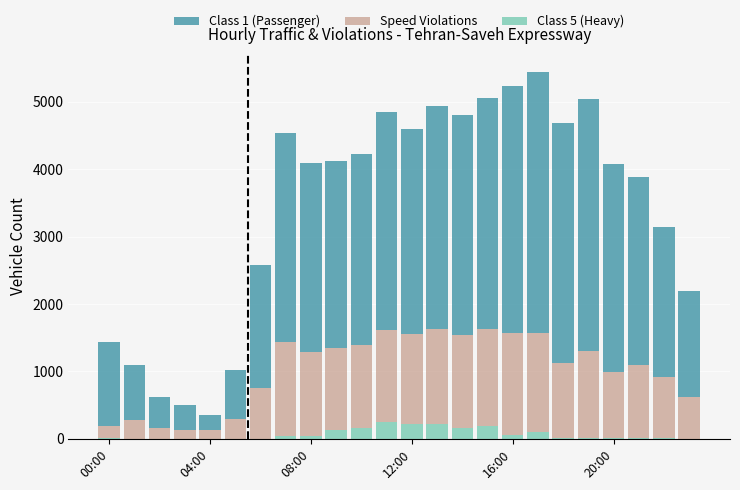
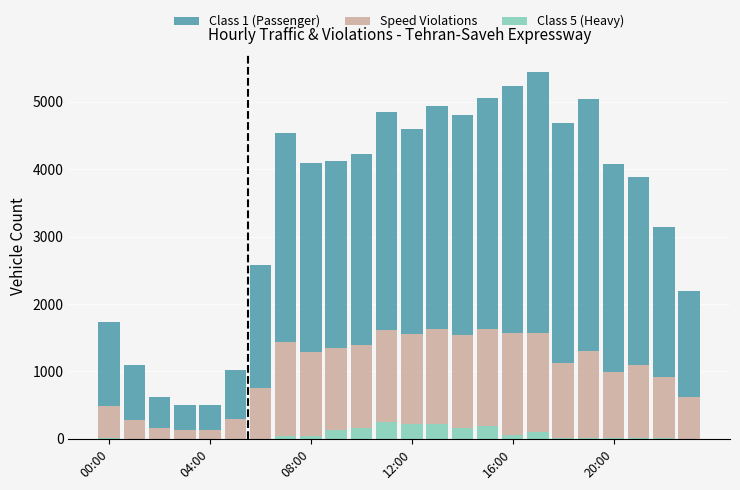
  {
    "Class 5 (Heavy)": {
      "08:00": 0,
      "12:00": 200,
      "16:00": 100
    },
    "Speed Violations": {
-     "00:00": 200,
+     "00:00": 500,
      "04:00": 100,
      "08:00": 1200,
      "12:00": 1300,
      "16:00": 1500,
      "20:00": 1000
    },
    "Class 1 (Passenger)": {
      "00:00": 1200,
-     "04:00": 200,
+     "04:00": 400,
      "08:00": 2800,
      "12:00": 3000,
      "16:00": 3700,
      "20:00": 3100
    }
  }
